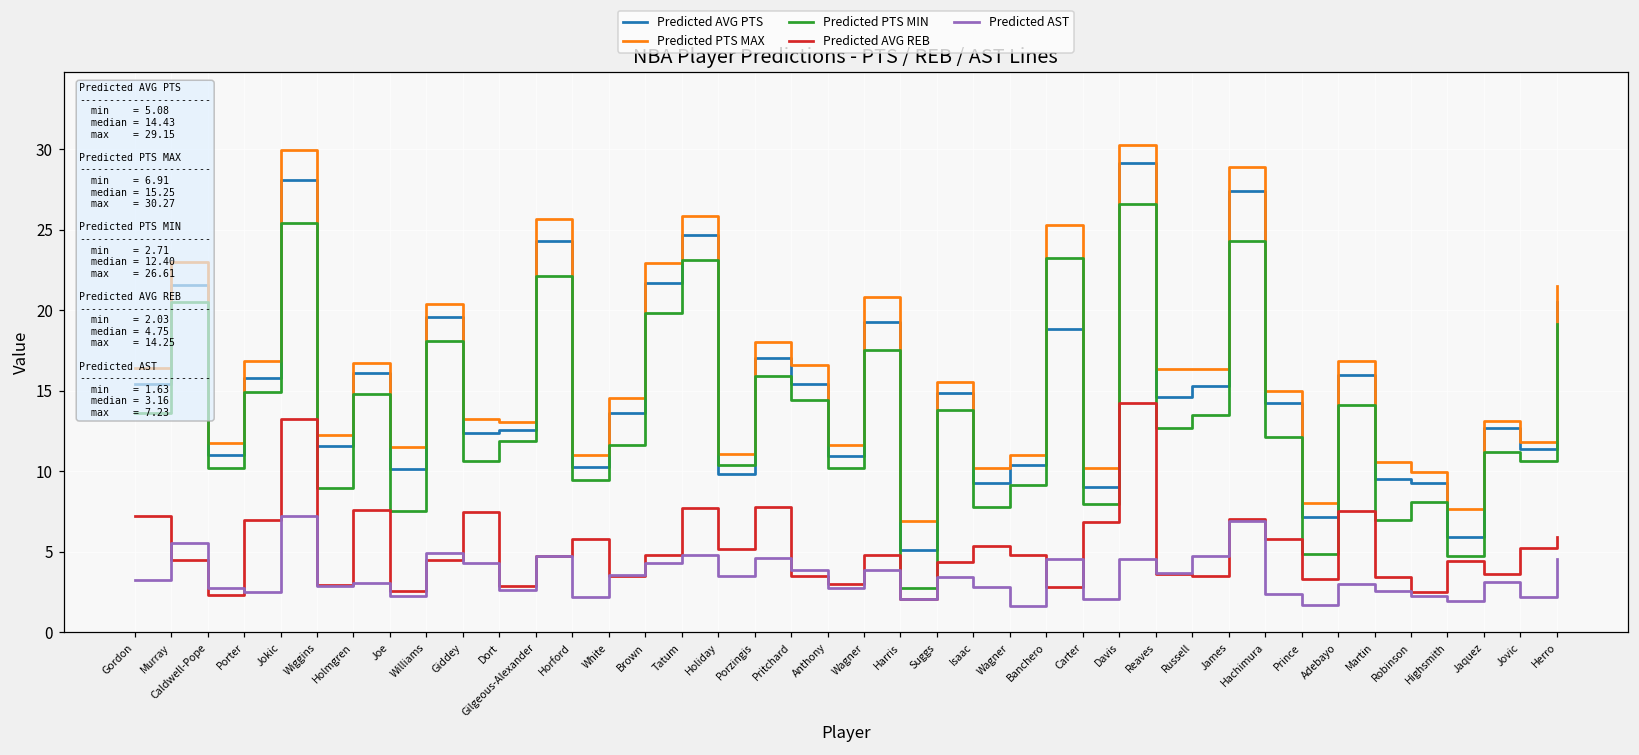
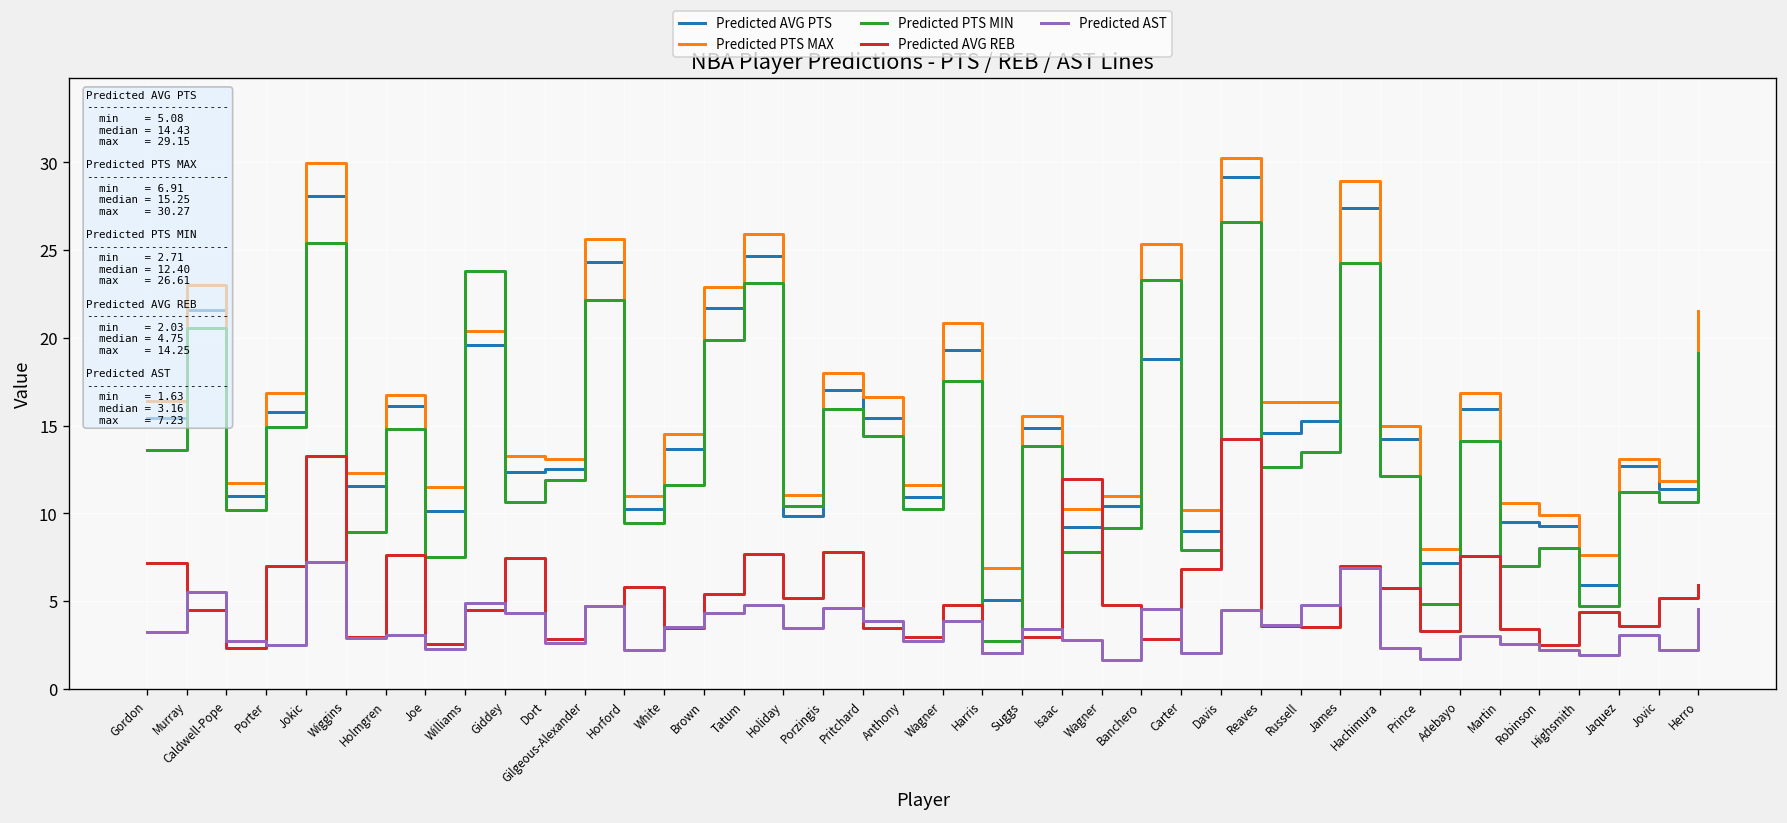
  {
    "Predicted AVG PTS": {
      "Caldwell-Pope": 11.0,
      "Porter": 15.8,
      "Jokic": 28.1,
      "Wiggins": 11.6,
      "Holmgren": 16.1,
      "Joe": 10.1,
      "Williams": 19.6,
      "Giddey": 12.4,
      "Dort": 12.5,
      "Gilgeous-Alexander": 24.3,
      "Horford": 10.3,
      "White": 13.6,
      "Brown": 21.7,
      "Tatum": 24.7,
      "Holiday": 9.9,
      "Porzingis": 17.0,
      "Pritchard": 15.4,
      "Anthony": 10.9,
      "Harris": 5.1,
      "Suggs": 14.9,
      "Isaac": 9.2,
      "Banchero": 18.8,
      "Carter": 9.0,
      "Davis": 29.2,
      "Reaves": 14.6,
      "Russell": 15.3,
      "James": 27.4,
      "Hachimura": 14.3,
      "Prince": 7.2,
      "Adebayo": 16.0,
      "Martin": 9.5,
      "Robinson": 9.3,
      "Highsmith": 5.9,
      "Jaquez": 12.7,
      "Jovic": 11.4,
      "Herro": 20.5
    },
    "Predicted PTS MAX": {
      "Caldwell-Pope": 11.8,
      "Porter": 16.8,
      "Jokic": 29.9,
      "Wiggins": 12.3,
      "Holmgren": 16.7,
      "Joe": 11.5,
      "Williams": 20.4,
      "Giddey": 13.3,
      "Dort": 13.1,
      "Gilgeous-Alexander": 25.7,
      "Horford": 11.0,
      "White": 14.5,
      "Brown": 22.9,
      "Tatum": 25.9,
      "Holiday": 11.1,
      "Porzingis": 18.0,
      "Pritchard": 16.6,
      "Anthony": 11.6,
      "Harris": 6.9,
      "Suggs": 15.5,
      "Isaac": 10.2,
      "Banchero": 25.3,
      "Carter": 10.2,
      "Davis": 30.3,
      "Reaves": 16.4,
      "Russell": 16.4,
      "James": 28.9,
      "Hachimura": 15.0,
      "Prince": 8.0,
      "Adebayo": 16.8,
      "Martin": 10.6,
      "Robinson": 9.9,
      "Highsmith": 7.7,
      "Jaquez": 13.1,
      "Jovic": 11.8,
      "Herro": 21.5
    },
    "Predicted PTS MIN": {
      "Caldwell-Pope": 10.2,
      "Porter": 14.9,
      "Jokic": 25.4,
      "Wiggins": 8.9,
      "Holmgren": 14.8,
      "Joe": 7.5,
-     "Williams": 18.1,
+     "Williams": 23.8,
      "Giddey": 10.6,
      "Dort": 11.9,
      "Gilgeous-Alexander": 22.2,
      "Horford": 9.5,
      "White": 11.6,
      "Brown": 19.9,
      "Tatum": 23.2,
      "Holiday": 10.4,
      "Porzingis": 15.9,
      "Pritchard": 14.4,
      "Anthony": 10.2,
      "Harris": 2.7,
      "Suggs": 13.8,
      "Isaac": 7.8,
      "Banchero": 23.3,
      "Carter": 7.9,
      "Davis": 26.6,
      "Reaves": 12.7,
      "Russell": 13.5,
      "James": 24.3,
      "Hachimura": 12.1,
      "Prince": 4.8,
      "Adebayo": 14.1,
      "Martin": 7.0,
      "Robinson": 8.1,
      "Highsmith": 4.7,
      "Jaquez": 11.2,
      "Jovic": 10.7,
      "Herro": 19.2
    },
    "Predicted AVG REB": {
      "Gordon": 7.2,
      "Murray": 4.5,
      "Caldwell-Pope": 2.3,
      "Porter": 7.0,
      "Jokic": 13.3,
      "Holmgren": 7.6,
      "Joe": 2.5,
      "Williams": 4.5,
      "Giddey": 7.5,
      "Dort": 2.8,
      "Horford": 5.8,
-     "Brown": 4.8,
+     "Brown": 5.4,
      "Tatum": 7.7,
      "Holiday": 5.2,
      "Porzingis": 7.8,
      "Pritchard": 3.5,
      "Anthony": 3.0,
-     "Suggs": 4.4,
-     "Isaac": 5.4,
+     "Suggs": 3.0,
+     "Isaac": 11.9,
      "Banchero": 2.8,
      "Carter": 6.8,
      "Davis": 14.3,
      "Russell": 3.5,
      "Hachimura": 5.8,
      "Prince": 3.3,
      "Adebayo": 7.6,
      "Martin": 3.4,
      "Robinson": 2.5,
      "Highsmith": 4.4,
      "Jaquez": 3.6,
      "Jovic": 5.2,
      "Herro": 5.9
    },
    "Predicted AST": {
      "Gordon": 3.2,
      "Murray": 5.5,
      "Caldwell-Pope": 2.7,
      "Porter": 2.5,
      "Jokic": 7.2,
      "Holmgren": 3.0,
      "Joe": 2.3,
      "Williams": 4.9,
      "Giddey": 4.3,
      "Dort": 2.6,
      "Horford": 2.2,
      "Brown": 4.3,
      "Tatum": 4.8,
      "Holiday": 3.5,
      "Porzingis": 4.6,
      "Pritchard": 3.8,
      "Anthony": 2.7,
      "Suggs": 3.4,
      "Isaac": 2.8,
      "Banchero": 4.5,
      "Carter": 2.1,
      "Davis": 4.5,
      "Russell": 4.8,
      "Hachimura": 2.4,
      "Prince": 1.7,
      "Adebayo": 3.0,
      "Martin": 2.6,
      "Robinson": 2.2,
      "Highsmith": 1.9,
      "Jaquez": 3.1,
      "Jovic": 2.2,
      "Herro": 4.6
    }
  }
